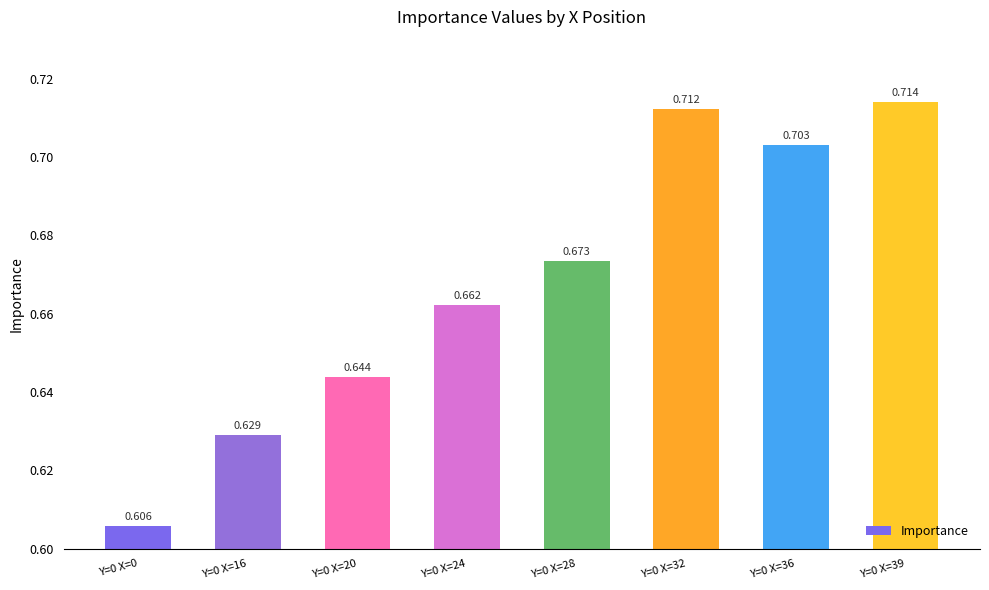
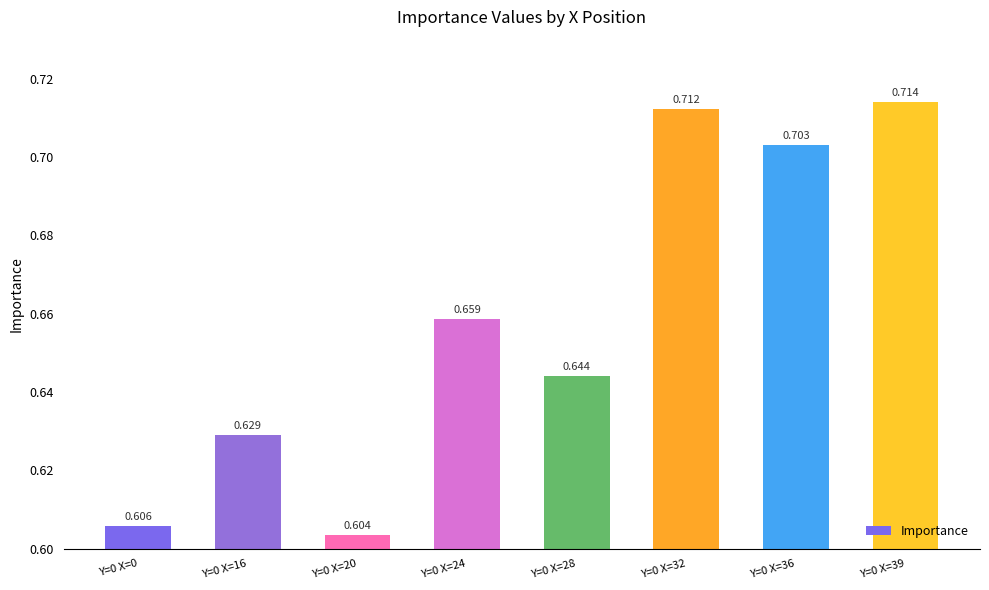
  {
    "Y=0 X=0": 0.606,
    "Y=0 X=16": 0.629,
-   "Y=0 X=20": 0.644,
-   "Y=0 X=24": 0.662,
-   "Y=0 X=28": 0.673,
+   "Y=0 X=20": 0.604,
+   "Y=0 X=24": 0.659,
+   "Y=0 X=28": 0.644,
    "Y=0 X=32": 0.712,
    "Y=0 X=36": 0.703,
    "Y=0 X=39": 0.714
  }
